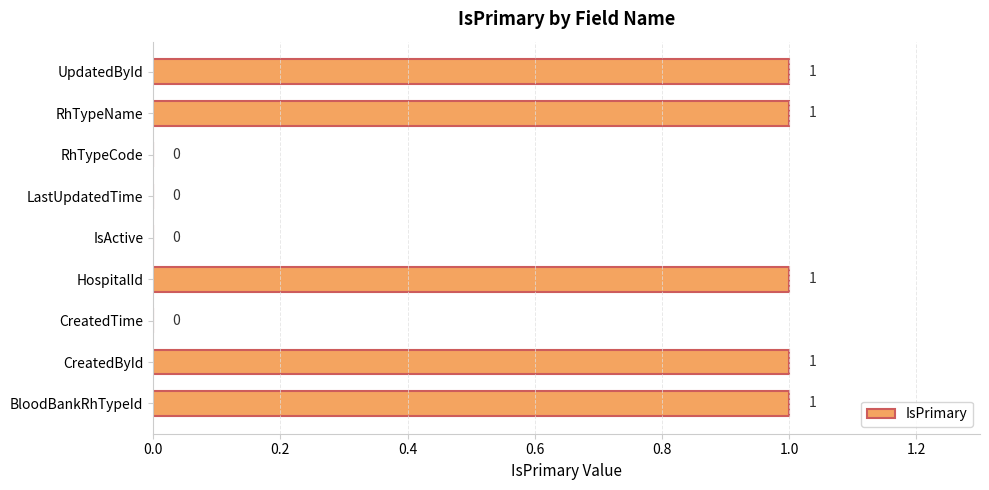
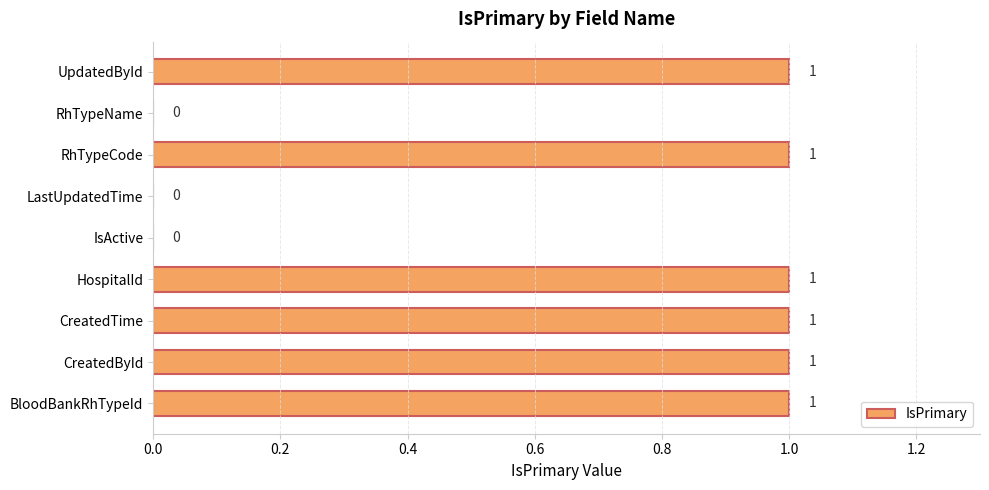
  {
    "UpdatedById": 1,
-   "RhTypeName": 1,
-   "RhTypeCode": 0,
+   "RhTypeName": 0,
+   "RhTypeCode": 1,
    "LastUpdatedTime": 0,
    "IsActive": 0,
    "HospitalId": 1,
-   "CreatedTime": 0,
+   "CreatedTime": 1,
    "CreatedById": 1,
    "BloodBankRhTypeId": 1
  }
